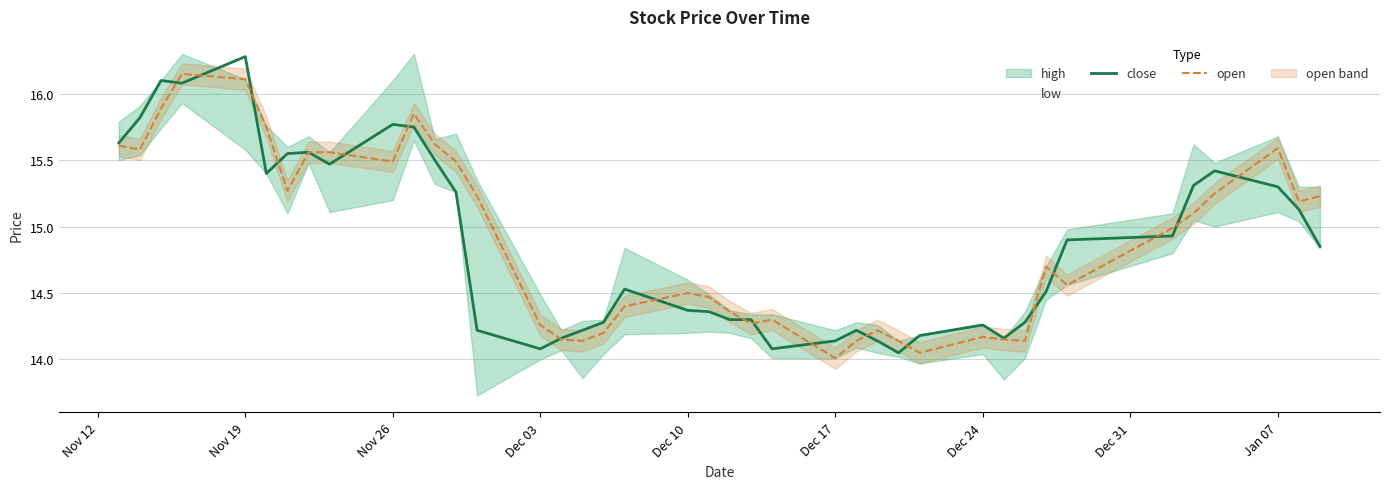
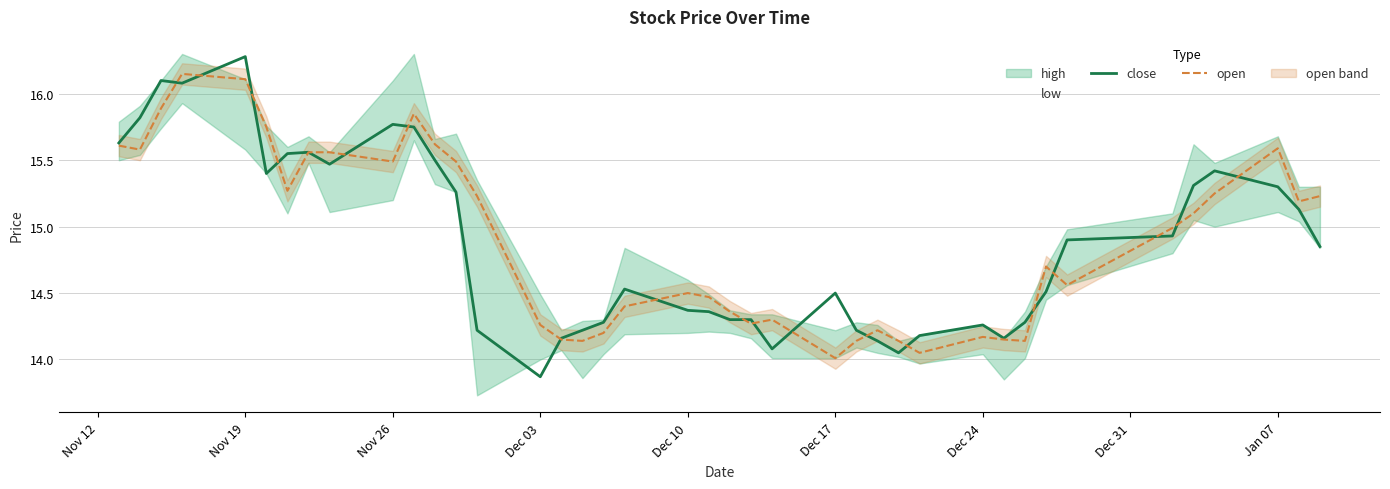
  {
    "close": {
      "Nov 19": 16.28,
      "Nov 26": 15.77,
-     "Dec 03": 14.08,
+     "Dec 03": 13.87,
      "Dec 10": 14.37,
-     "Dec 17": 14.14,
+     "Dec 17": 14.50,
      "Jan 07": 15.30
    }
  }
